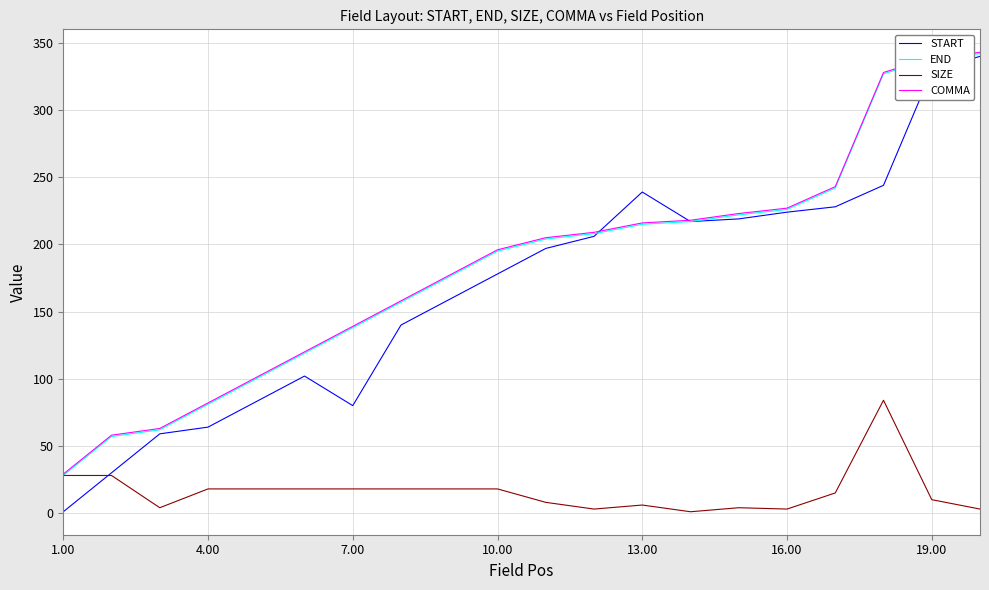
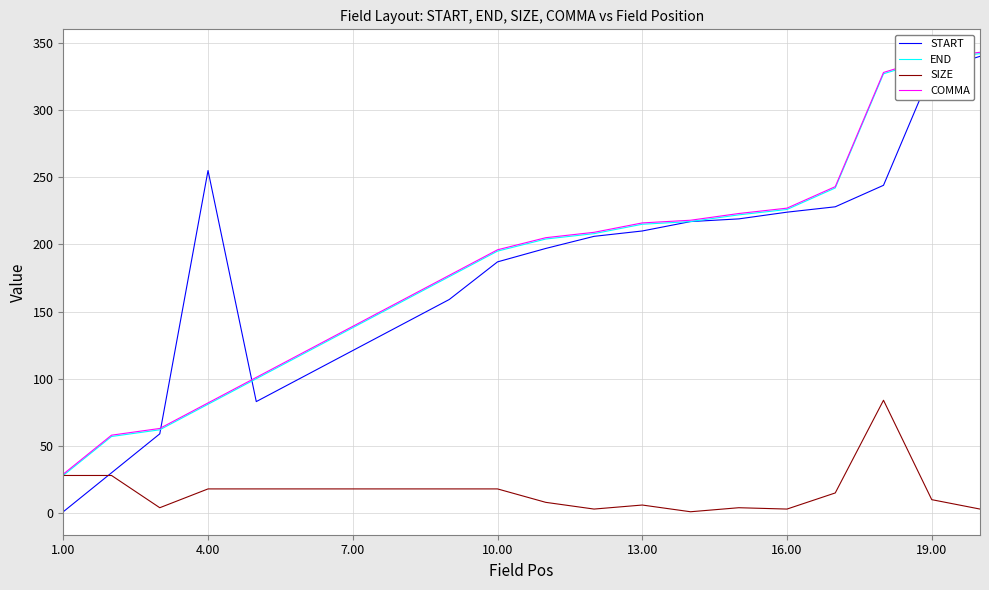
  {
    "START": {
      "1.00": 1,
-     "4.00": 64,
-     "7.00": 80,
-     "10.00": 178,
-     "13.00": 239,
+     "4.00": 255,
+     "7.00": 121,
+     "10.00": 187,
+     "13.00": 210,
      "16.00": 224
    },
    "SIZE": {
      "4.00": 18,
      "7.00": 18,
      "10.00": 18,
      "13.00": 6,
      "16.00": 3,
      "19.00": 10
    }
  }
